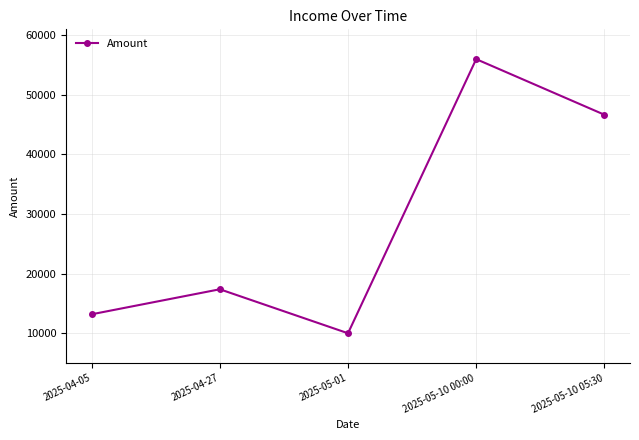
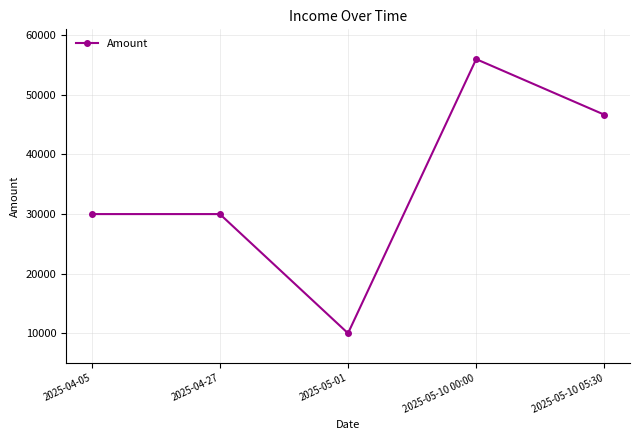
  {
-   "2025-04-05": 13000,
-   "2025-04-27": 17000,
+   "2025-04-05": 30000,
+   "2025-04-27": 30000,
    "2025-05-01": 10000,
    "2025-05-10 00:00": 56000,
    "2025-05-10 05:30": 47000
  }
